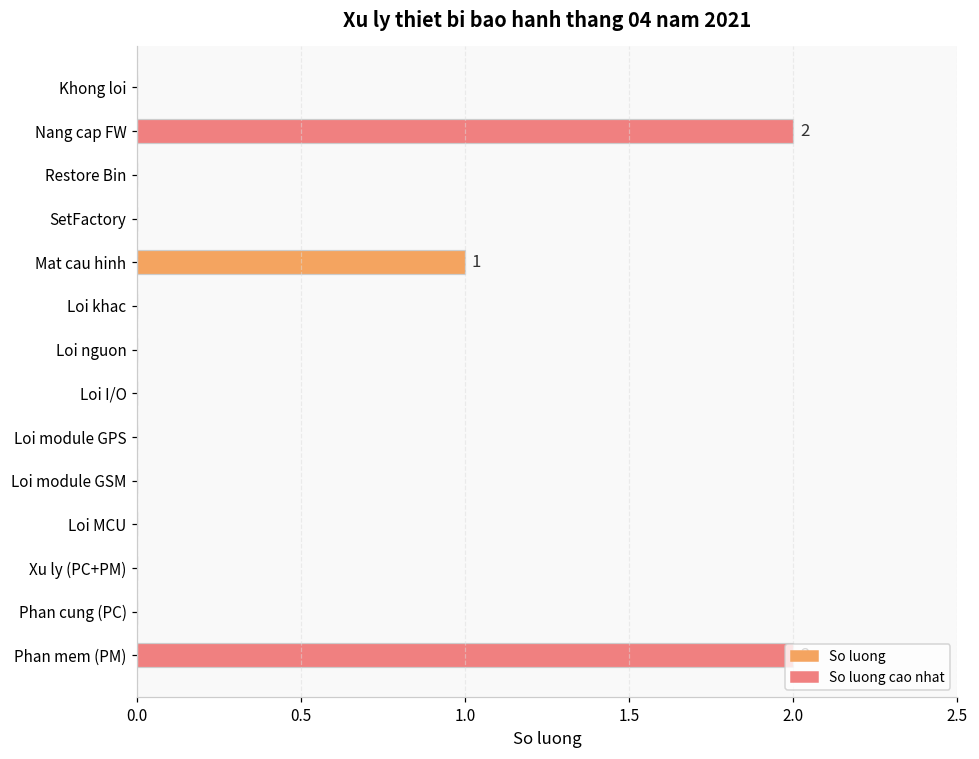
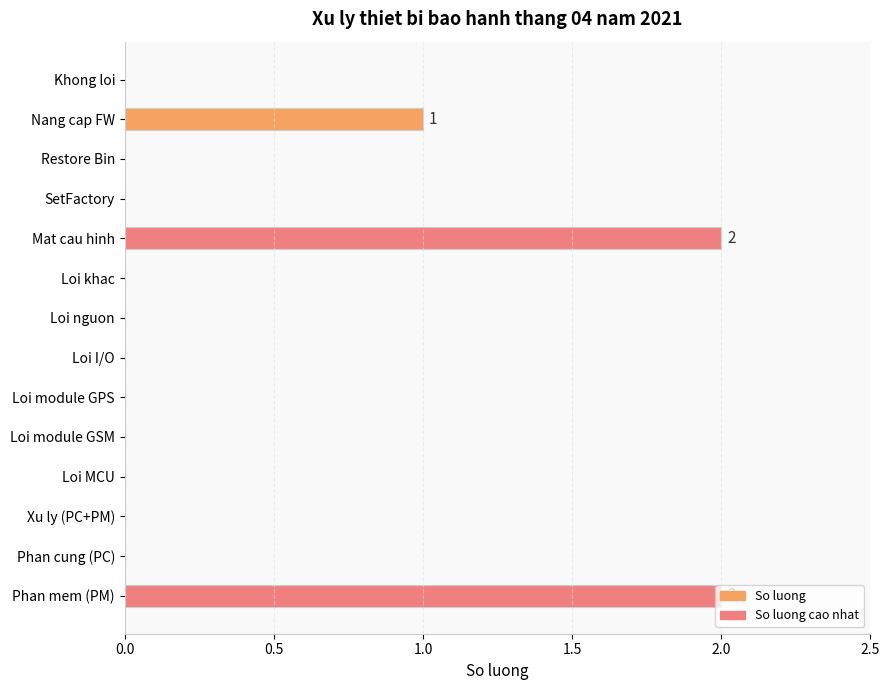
  {
-   "Nang cap FW": 2,
-   "Mat cau hinh": 1
+   "Nang cap FW": 1,
+   "Mat cau hinh": 2
  }
